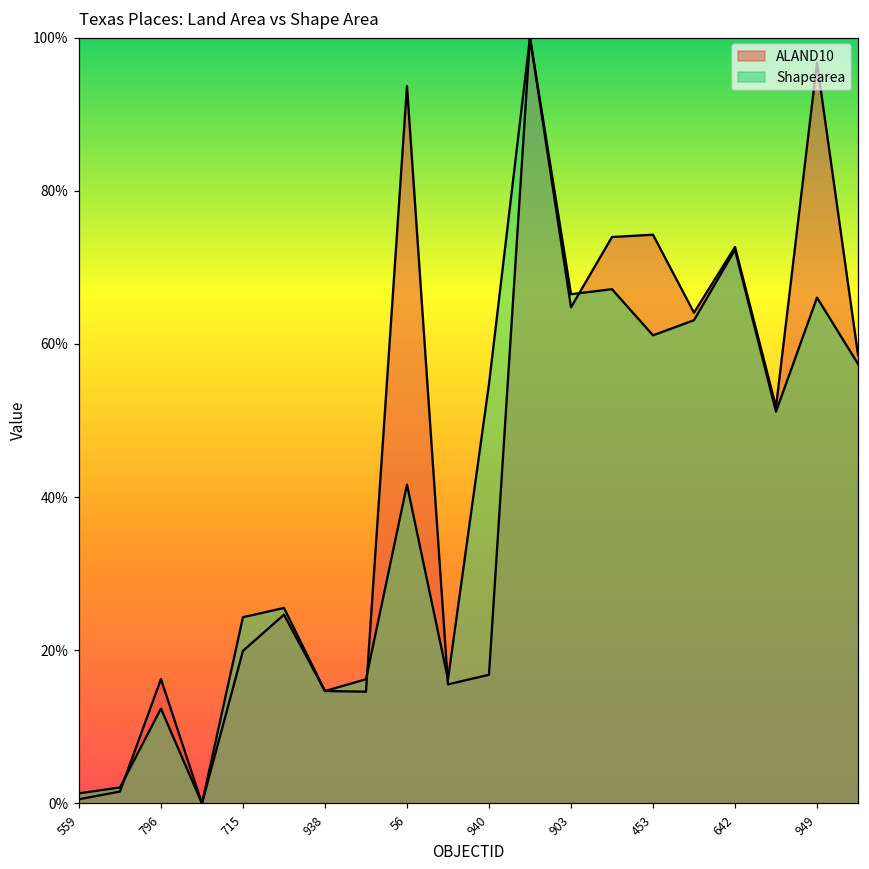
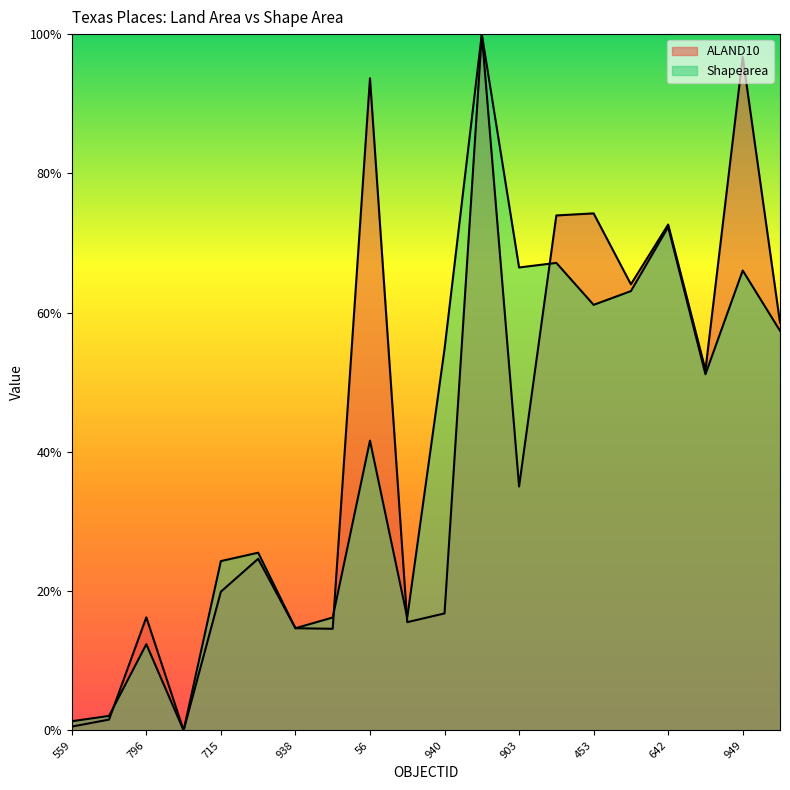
  {
    "ALAND10": {
      "559": "1%",
      "796": "16%",
      "715": "20%",
      "56": "94%",
      "940": "17%",
-     "903": "65%",
+     "903": "35%",
      "453": "74%"
    },
    "Shapearea": {
      "559": "1%",
      "796": "12%",
      "715": "24%",
      "56": "42%",
      "940": "55%",
      "903": "66%",
      "453": "61%",
      "949": "66%"
    }
  }
